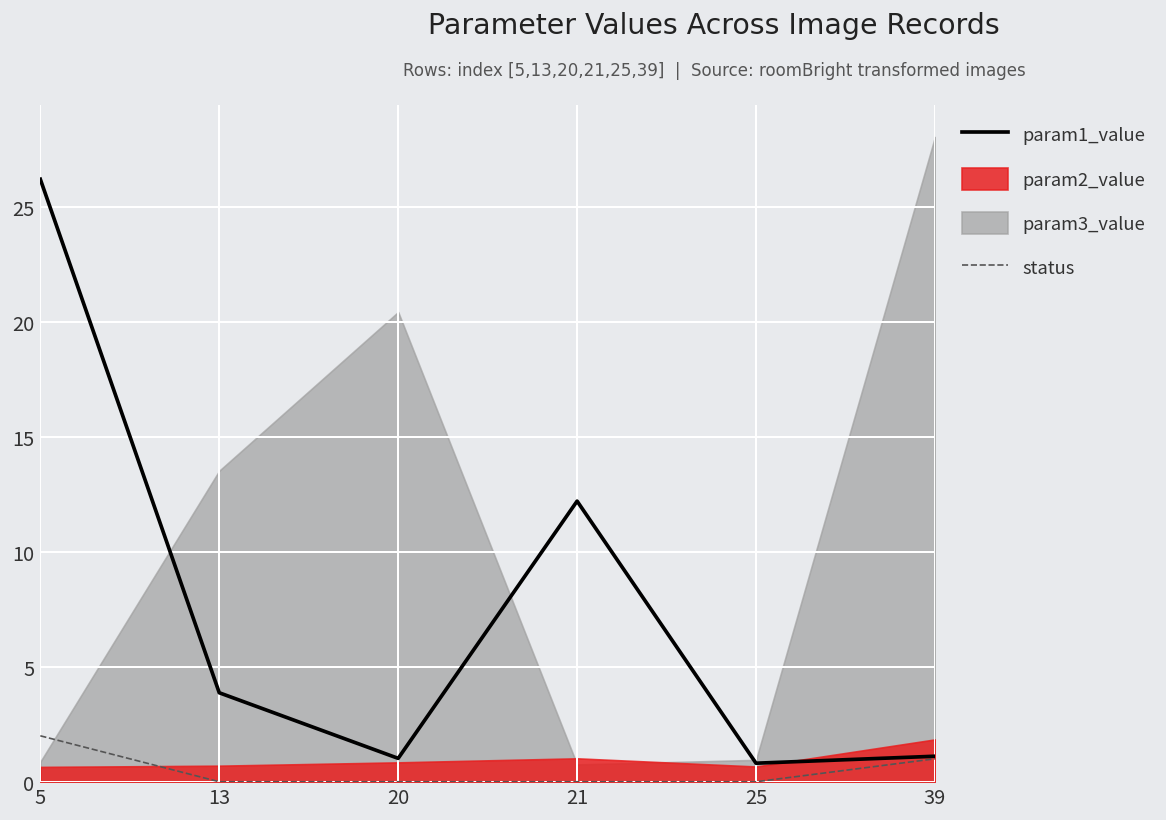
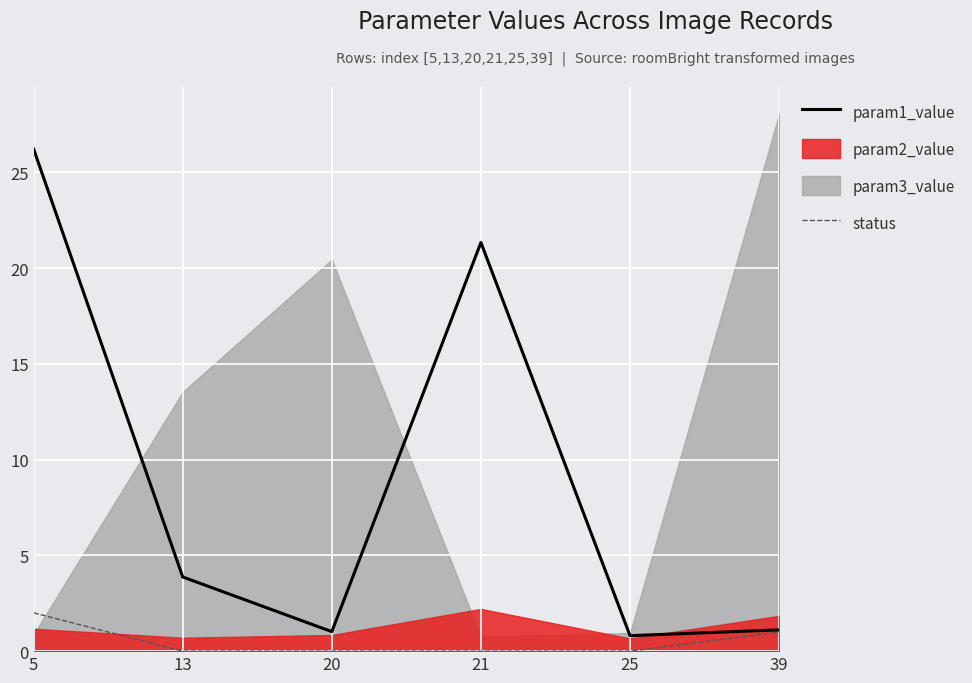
  {
    "param1_value": {
      "5": 26.2,
      "13": 3.9,
      "20": 1.0,
-     "21": 12.2,
+     "21": 21.3,
      "25": 0.8
    },
    "param3_value": {
      "5": 0.9,
      "13": 13.5,
      "20": 20.4,
      "21": 0.8,
      "25": 1.0,
      "39": 28.1
    },
    "param2_value": {
-     "5": 0.6,
+     "5": 1.2,
      "13": 0.7,
      "20": 0.8,
-     "21": 1.0,
+     "21": 2.2,
      "25": 0.7,
      "39": 1.8
    },
    "status": {
      "5": 2.0,
      "13": 0.0,
      "20": 0.0,
      "21": 0.0,
      "25": 0.0
    }
  }
